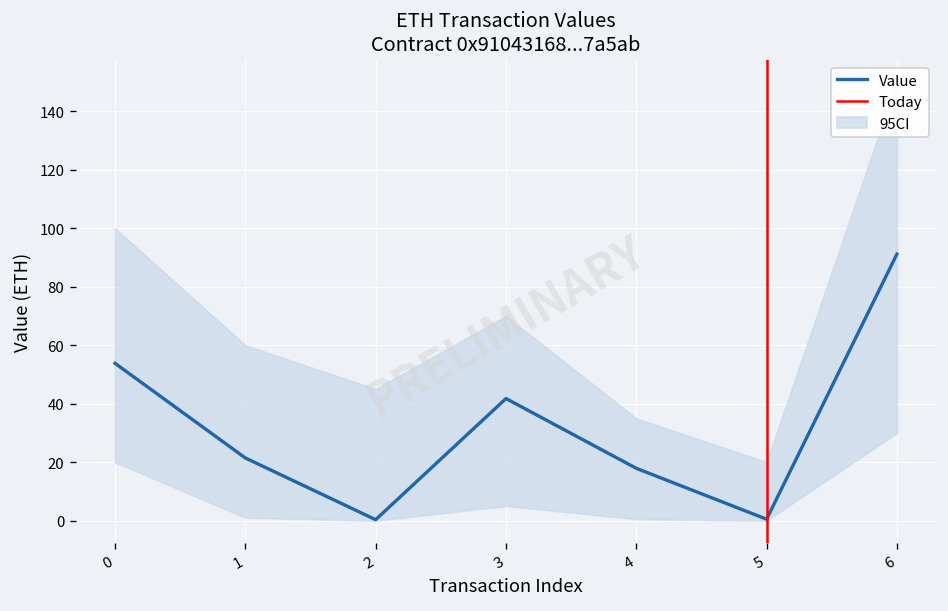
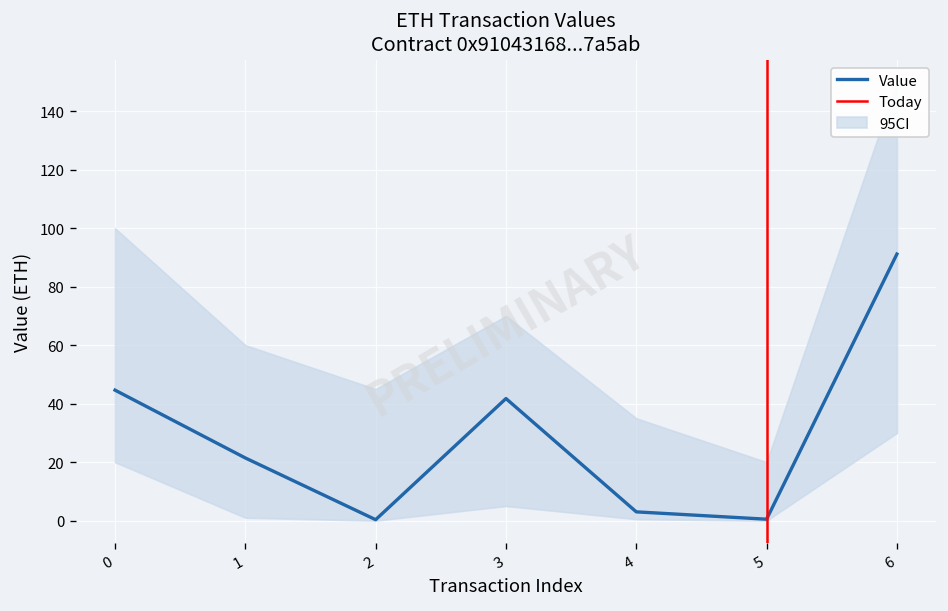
  {
    "Value": {
-     "0": 54,
+     "0": 45,
      "1": 21,
      "2": 0,
      "3": 42,
-     "4": 18,
+     "4": 3,
      "5": 0,
      "6": 91
    }
  }
